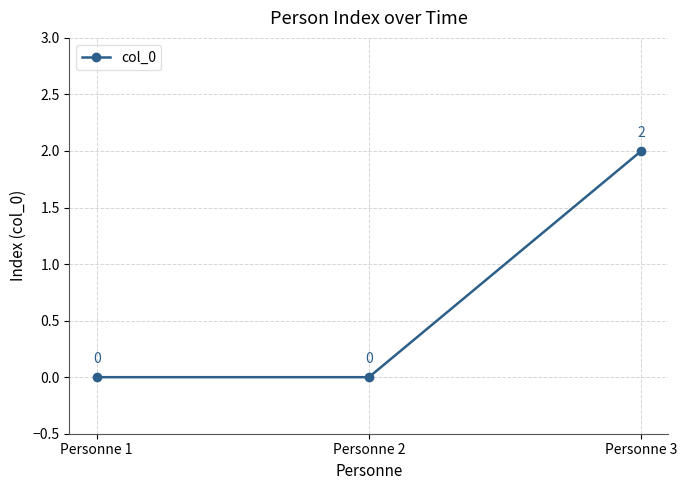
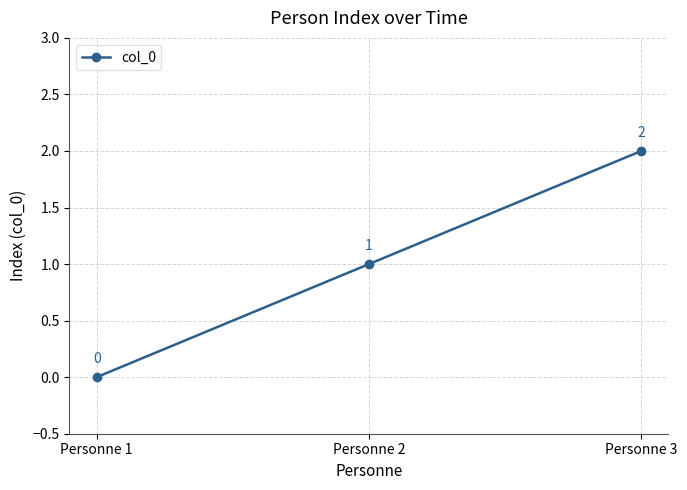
  {
    "Personne 1": 0,
-   "Personne 2": 0,
+   "Personne 2": 1,
    "Personne 3": 2
  }
